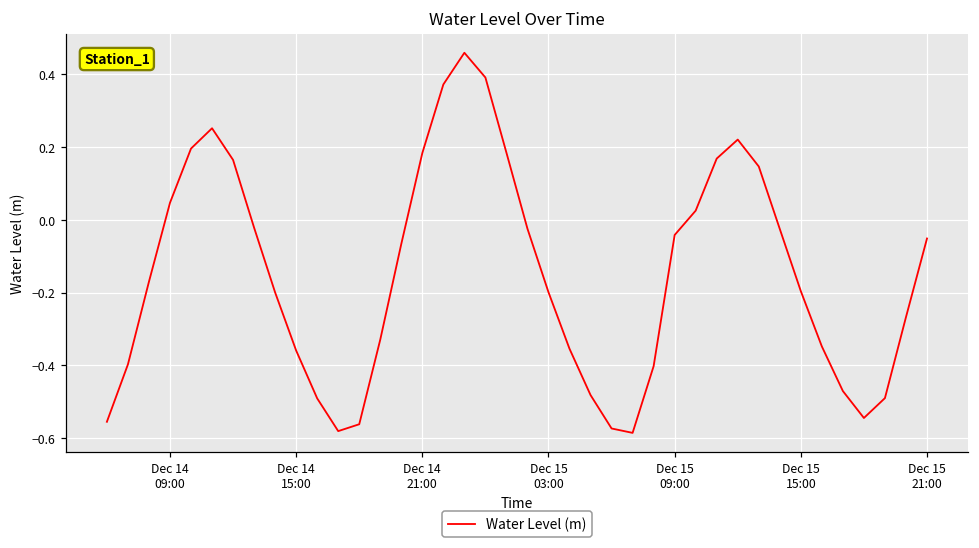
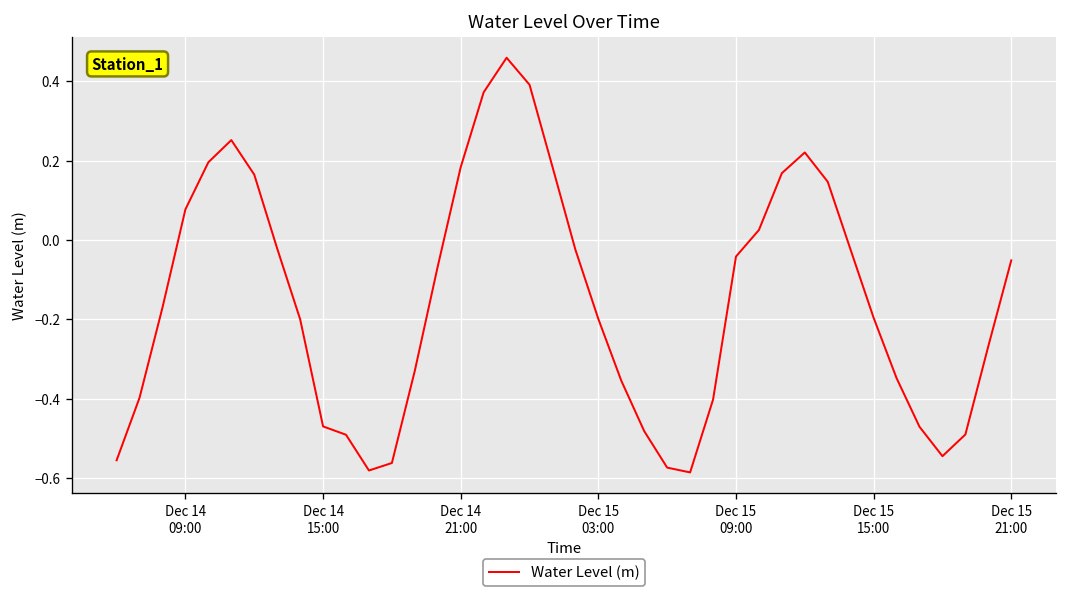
  {
-   "Dec 14 09:00": 0.05,
-   "Dec 14 15:00": -0.36,
+   "Dec 14 09:00": 0.08,
+   "Dec 14 15:00": -0.47,
    "Dec 14 21:00": 0.18,
    "Dec 15 03:00": -0.20,
    "Dec 15 09:00": -0.04,
    "Dec 15 15:00": -0.20,
    "Dec 15 21:00": -0.05
  }
